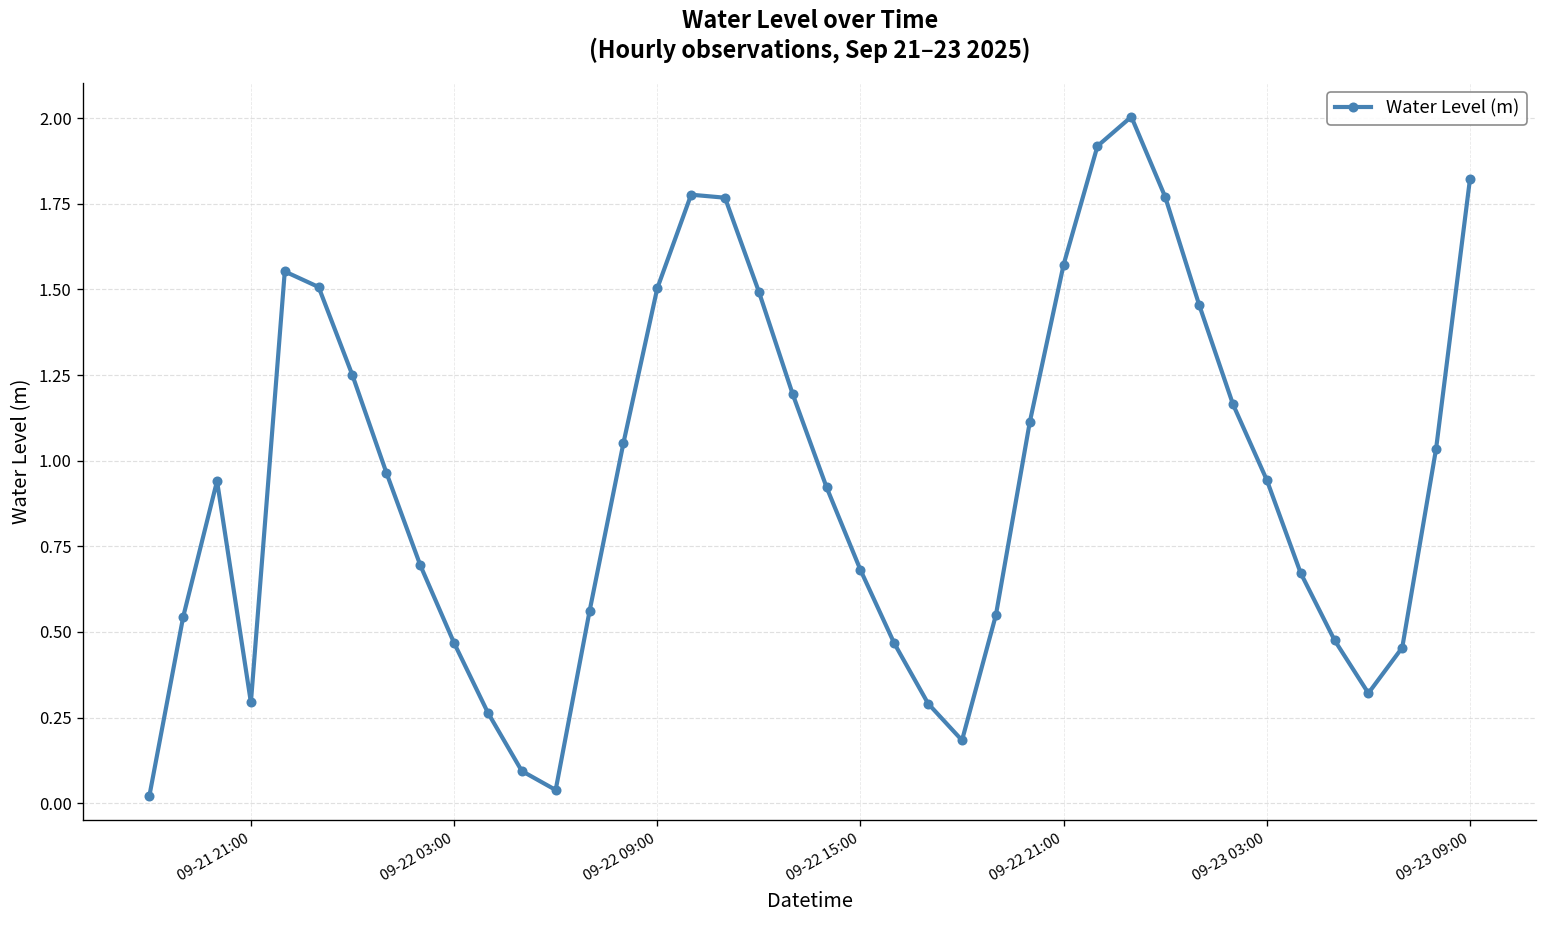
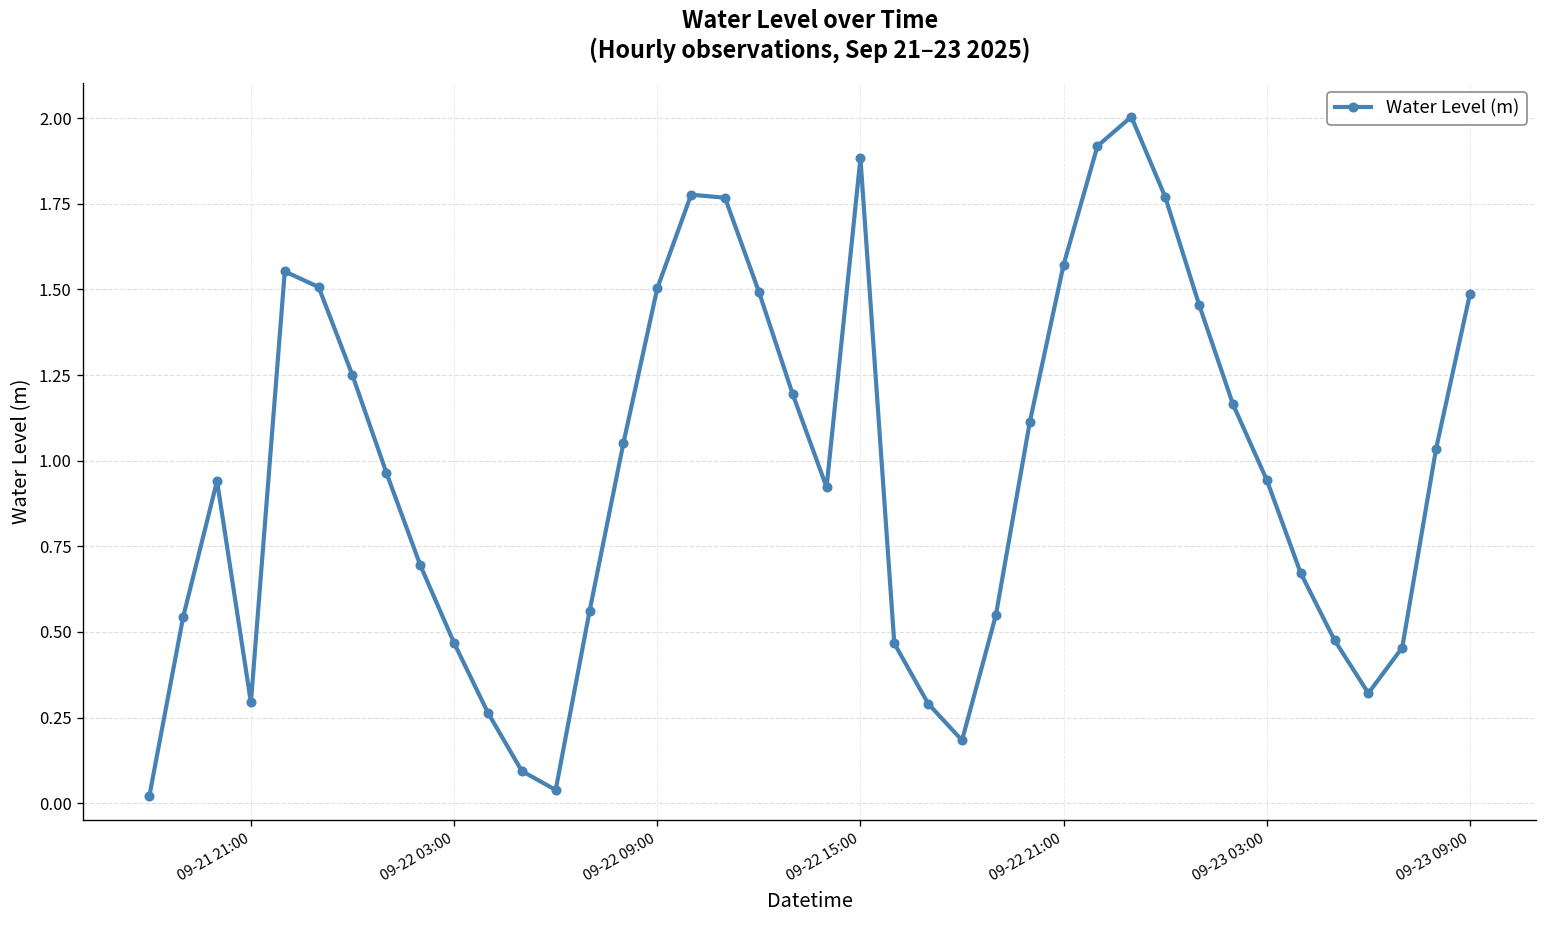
  {
    "09-21 21:00": 0.29,
    "09-22 03:00": 0.47,
    "09-22 09:00": 1.50,
-   "09-22 15:00": 0.68,
+   "09-22 15:00": 1.88,
    "09-22 21:00": 1.57,
    "09-23 03:00": 0.94,
-   "09-23 09:00": 1.82
+   "09-23 09:00": 1.49
  }
